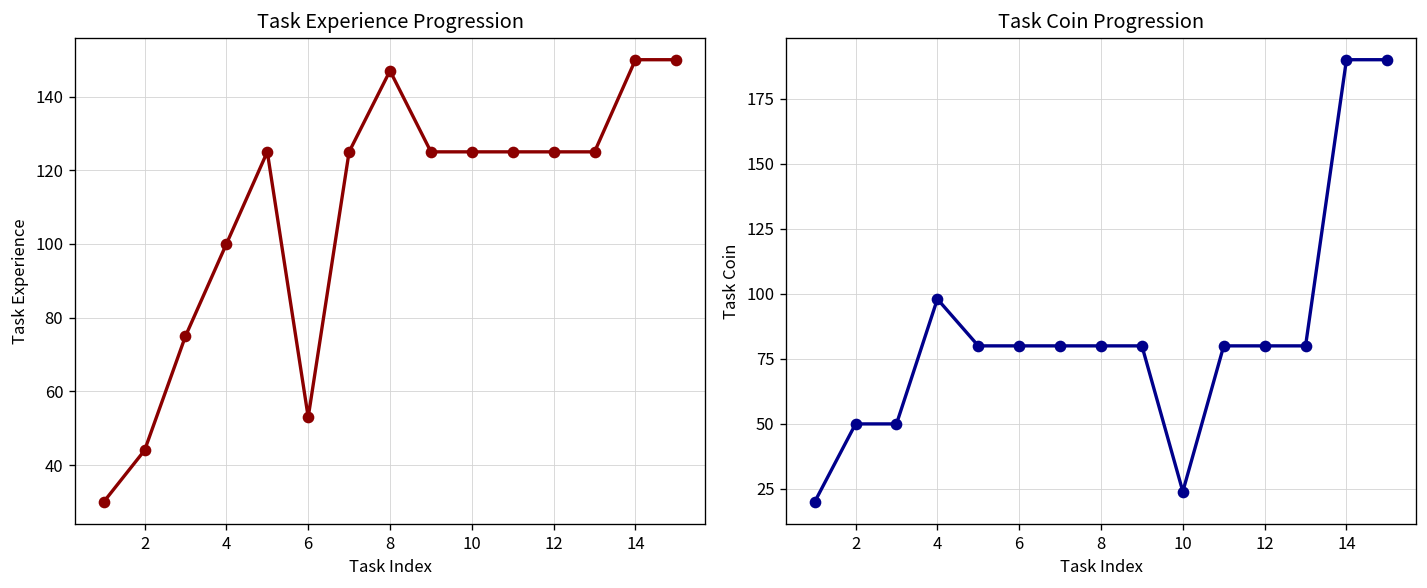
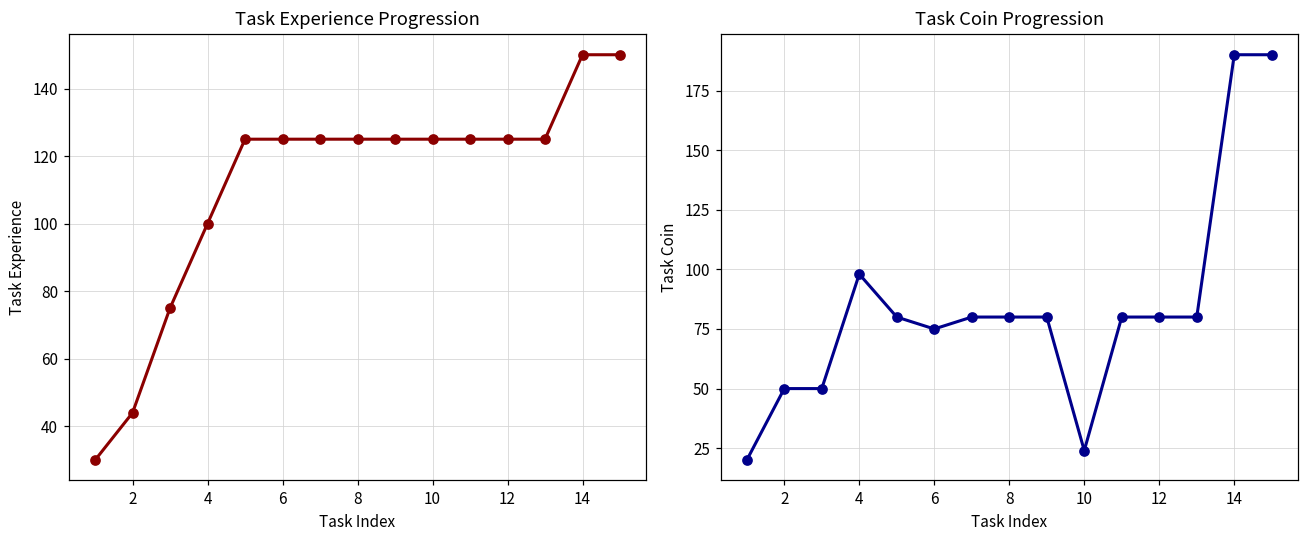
  {
    "Task Experience Progression": {
      "2": 44,
      "4": 100,
-     "6": 53,
-     "8": 147,
+     "6": 125,
+     "8": 125,
      "10": 125,
      "12": 125,
      "14": 150
    },
    "Task Coin Progression": {
      "2": 50,
      "4": 98,
-     "6": 80,
+     "6": 75,
      "8": 80,
      "10": 24,
      "12": 80,
      "14": 190
    }
  }
